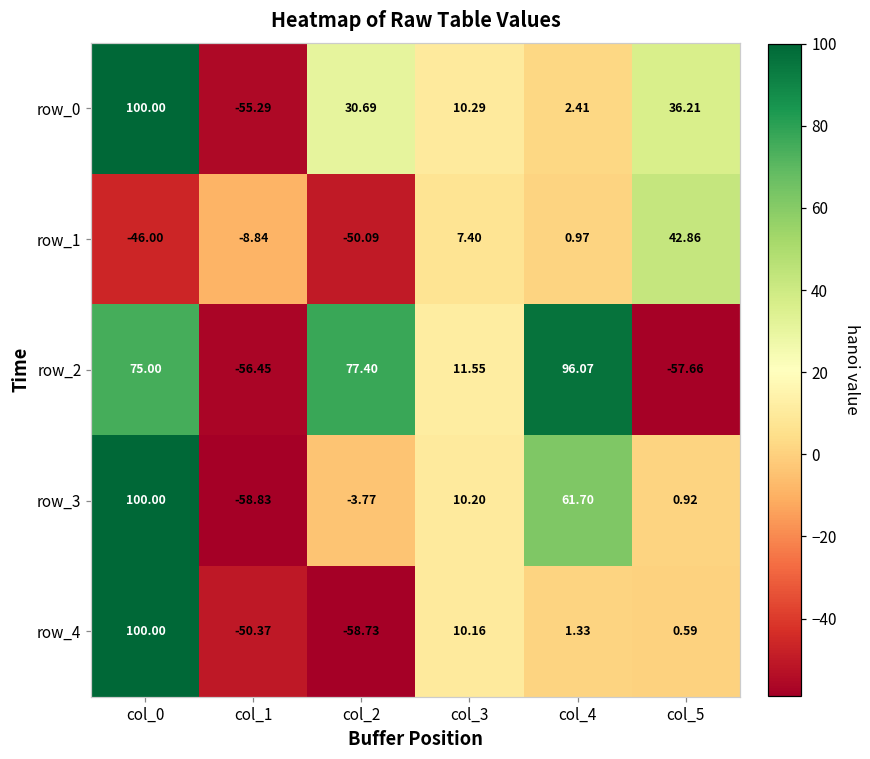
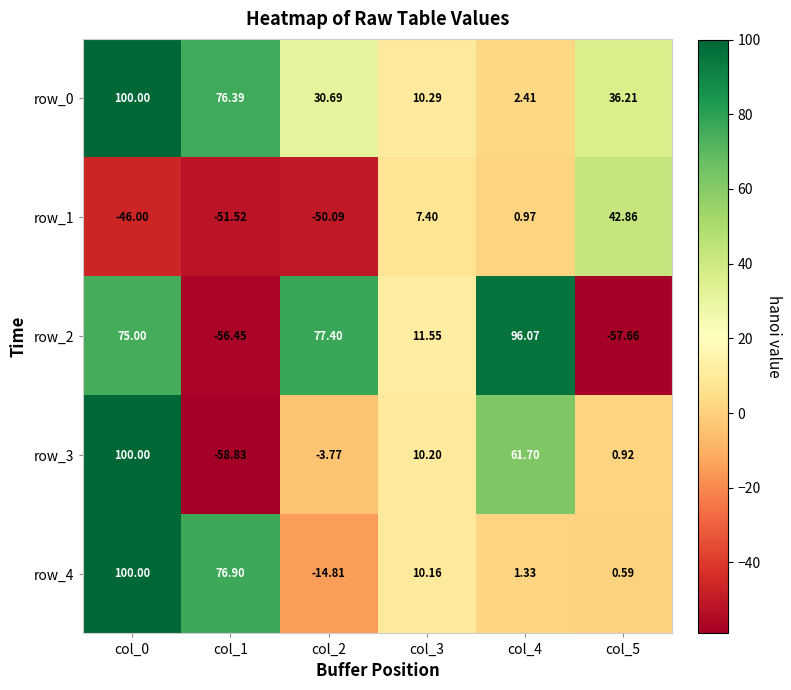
  {
    "row_0": {
      "col_0": 100.00,
-     "col_1": -55.29,
+     "col_1": 76.39,
      "col_2": 30.69,
      "col_3": 10.29,
      "col_4": 2.41,
      "col_5": 36.21
    },
    "row_1": {
      "col_0": -46.00,
-     "col_1": -8.84,
+     "col_1": -51.52,
      "col_2": -50.09,
      "col_3": 7.40,
      "col_4": 0.97,
      "col_5": 42.86
    },
    "row_2": {
      "col_0": 75.00,
      "col_1": -56.45,
      "col_2": 77.40,
      "col_3": 11.55,
      "col_4": 96.07,
      "col_5": -57.66
    },
    "row_3": {
      "col_0": 100.00,
      "col_1": -58.83,
      "col_2": -3.77,
      "col_3": 10.20,
      "col_4": 61.70,
      "col_5": 0.92
    },
    "row_4": {
      "col_0": 100.00,
-     "col_1": -50.37,
-     "col_2": -58.73,
+     "col_1": 76.90,
+     "col_2": -14.81,
      "col_3": 10.16,
      "col_4": 1.33,
      "col_5": 0.59
    }
  }
